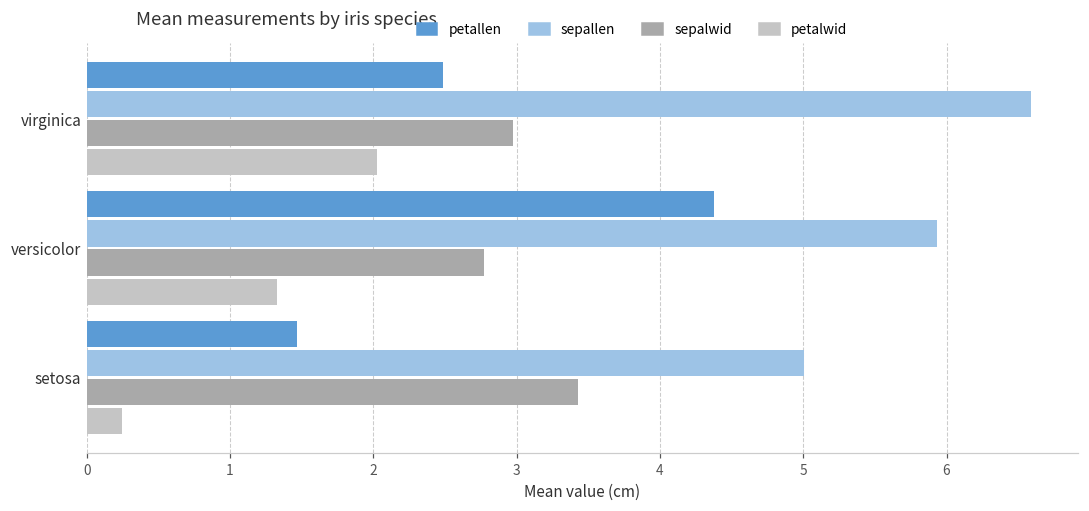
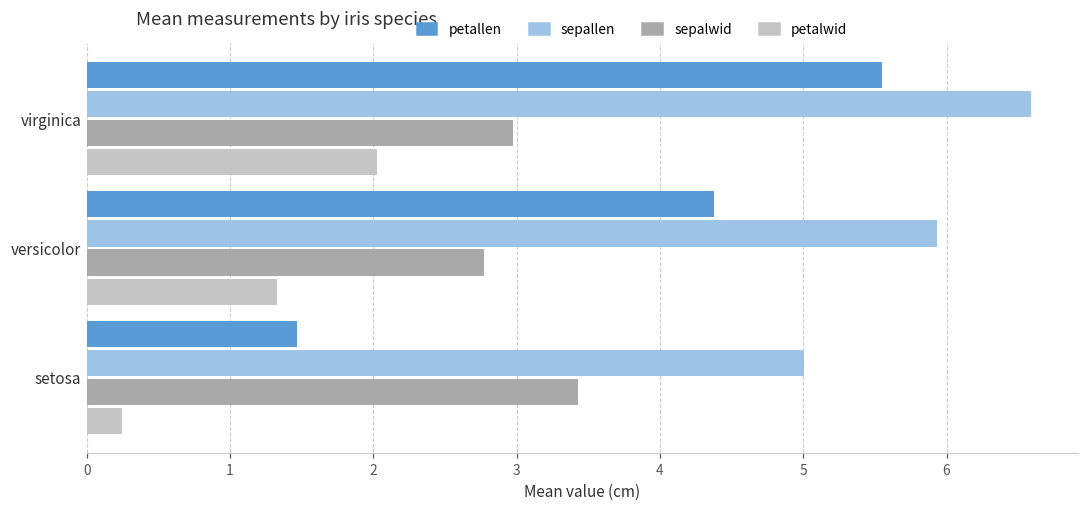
  {
    "petallen": {
-     "virginica": 2.49,
+     "virginica": 5.55,
      "versicolor": 4.38,
      "setosa": 1.46
    }
  }
